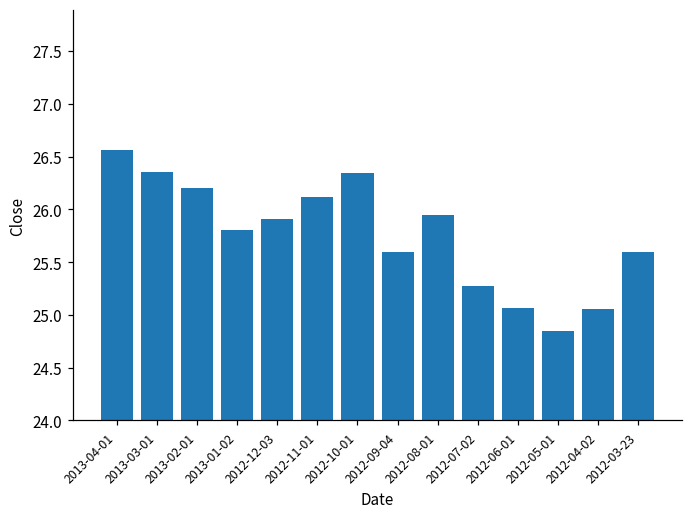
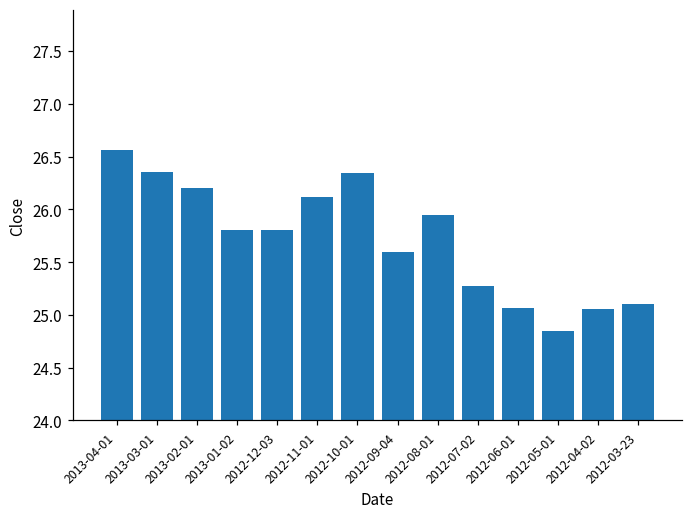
  {
    "2013-04-01": 26.6,
    "2013-03-01": 26.4,
    "2013-02-01": 26.2,
    "2013-01-02": 25.8,
-   "2012-12-03": 25.9,
+   "2012-12-03": 25.8,
    "2012-11-01": 26.1,
    "2012-10-01": 26.3,
    "2012-09-04": 25.6,
    "2012-08-01": 26.0,
    "2012-07-02": 25.3,
    "2012-06-01": 25.1,
    "2012-05-01": 24.9,
    "2012-04-02": 25.1,
-   "2012-03-23": 25.6
+   "2012-03-23": 25.1
  }
